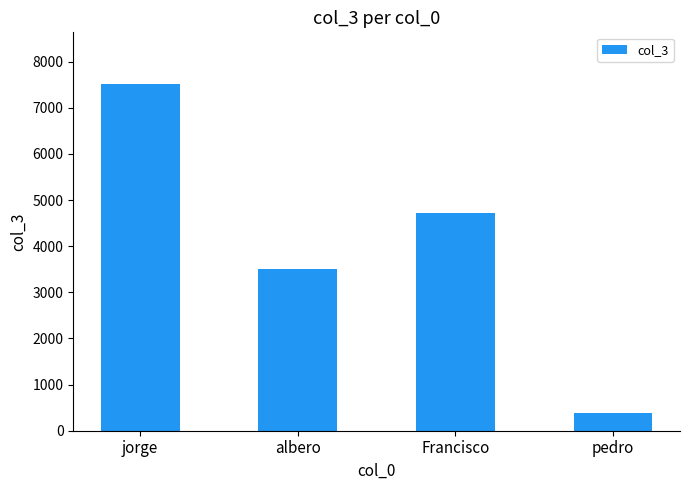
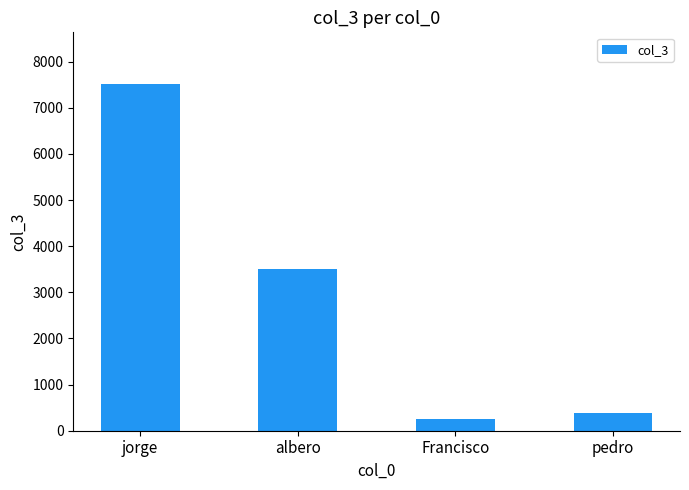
  {
    "jorge": 7500,
    "albero": 3500,
-   "Francisco": 4700,
+   "Francisco": 300,
    "pedro": 400
  }
